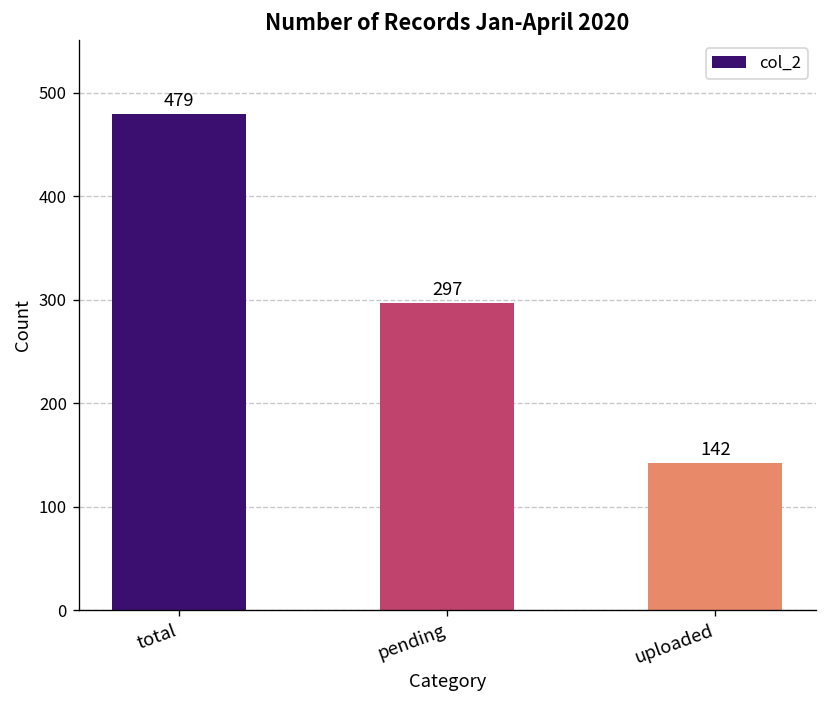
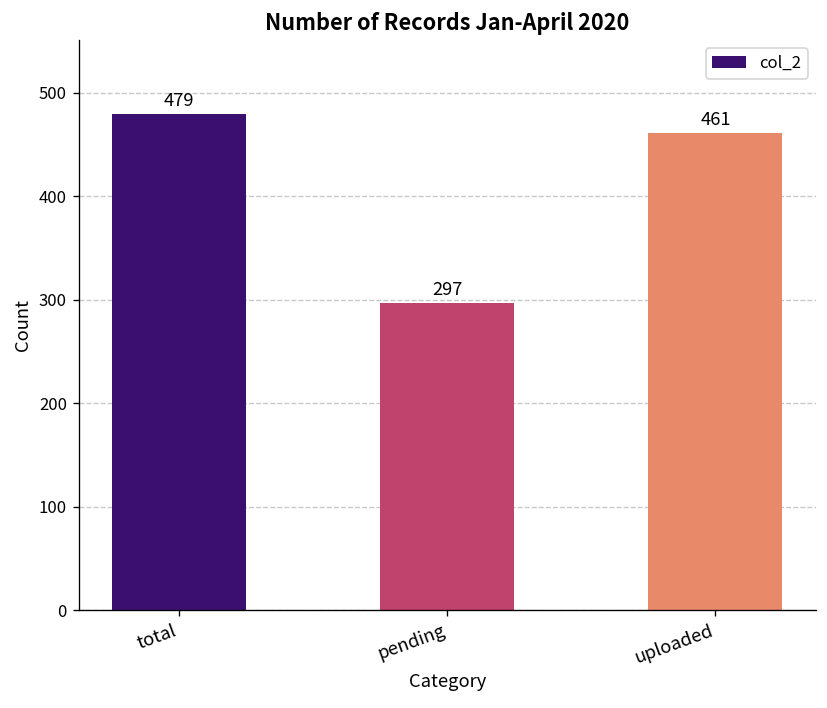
  {
    "total": 479,
    "pending": 297,
-   "uploaded": 142
+   "uploaded": 461
  }
